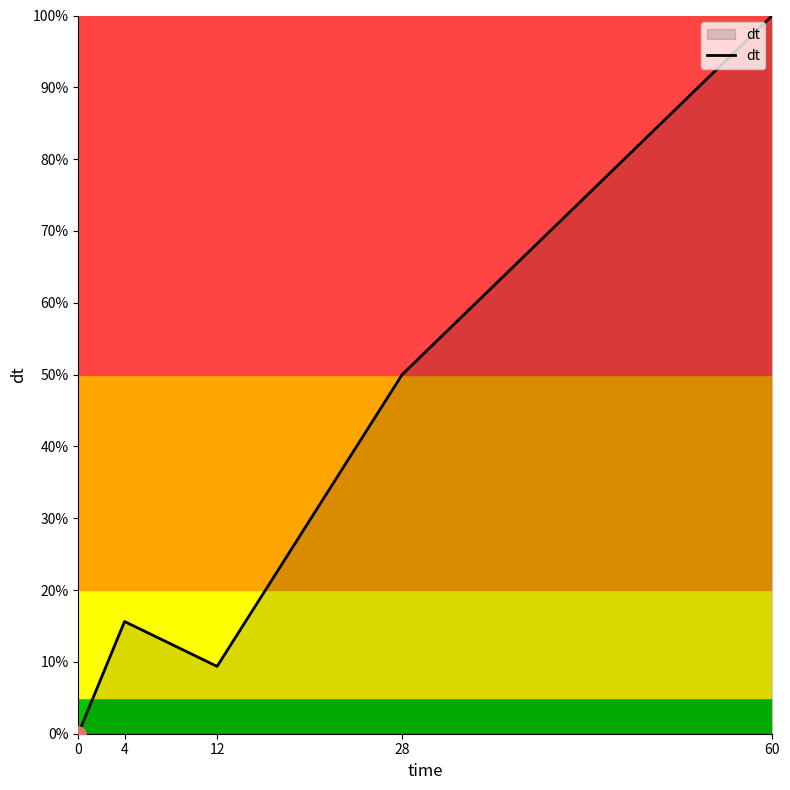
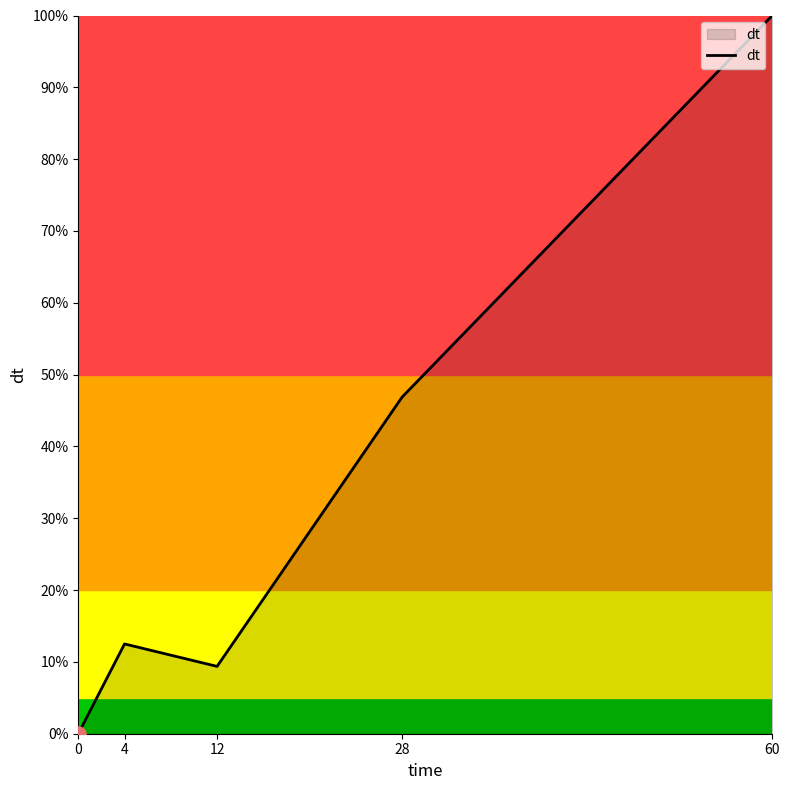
  {
    "dt": {
-     "4": "16%",
+     "4": "13%",
      "12": "9%",
-     "28": "50%",
+     "28": "47%",
      "60": "100%"
    }
  }
